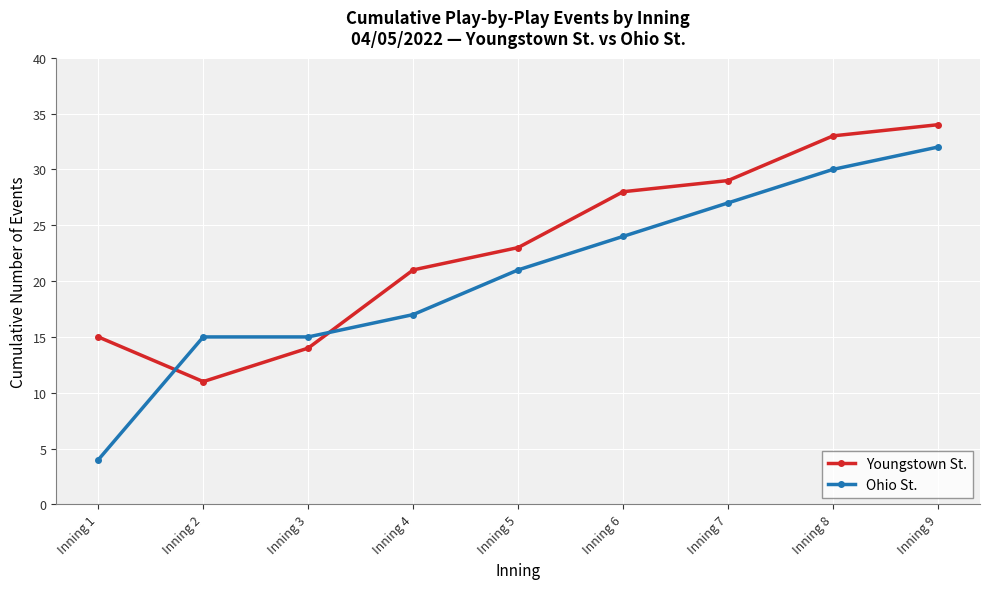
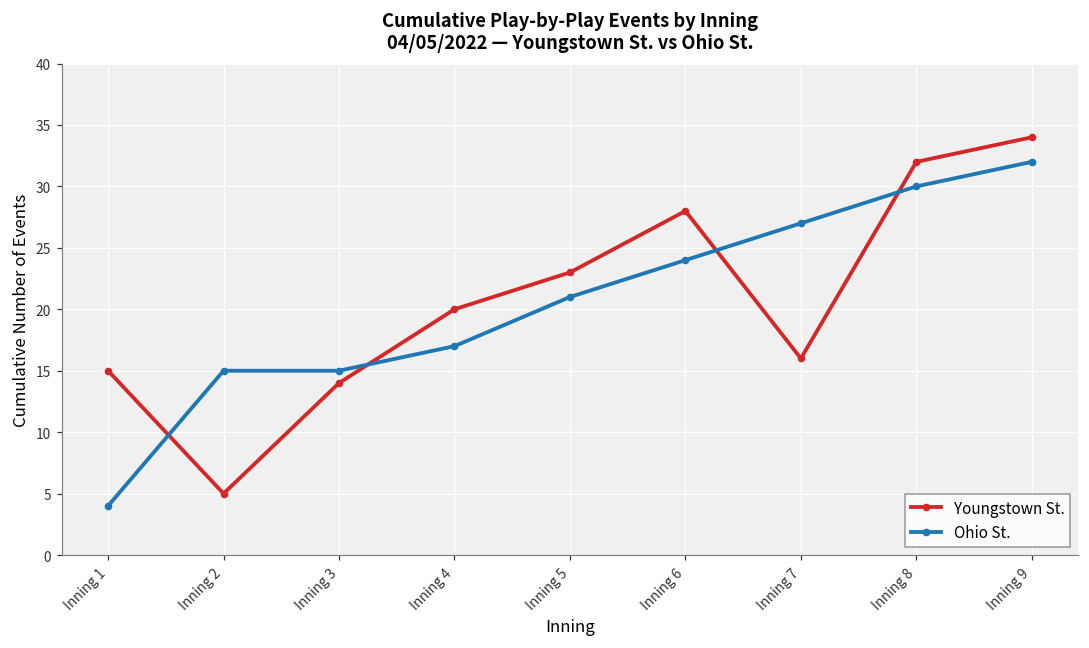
  {
    "Youngstown St.": {
      "Inning 1": 15,
-     "Inning 2": 11,
+     "Inning 2": 5,
      "Inning 3": 14,
-     "Inning 4": 21,
+     "Inning 4": 20,
      "Inning 5": 23,
      "Inning 6": 28,
-     "Inning 7": 29,
-     "Inning 8": 33,
+     "Inning 7": 16,
+     "Inning 8": 32,
      "Inning 9": 34
    },
    "Ohio St.": {
      "Inning 1": 4,
      "Inning 2": 15,
      "Inning 3": 15,
      "Inning 4": 17,
      "Inning 5": 21,
      "Inning 6": 24,
      "Inning 7": 27,
      "Inning 8": 30,
      "Inning 9": 32
    }
  }
